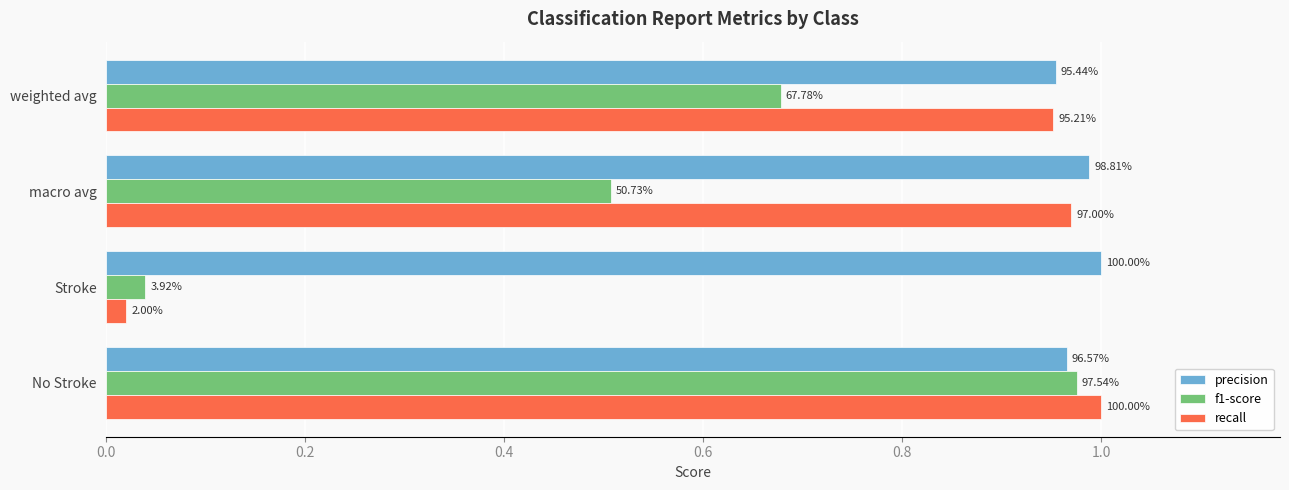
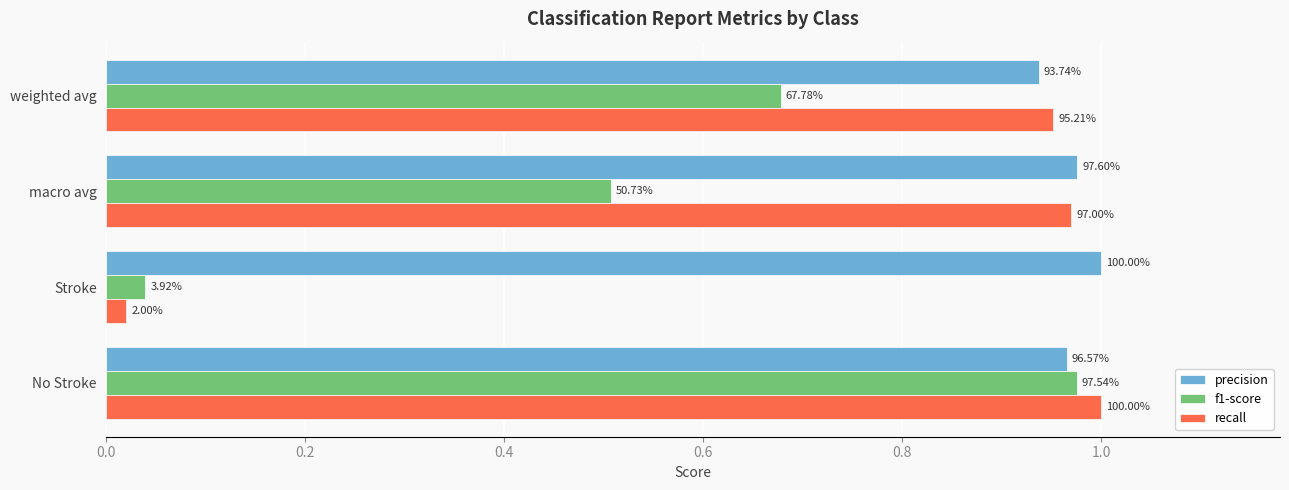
  {
    "precision": {
-     "weighted avg": "95.44%",
-     "macro avg": "98.81%",
+     "weighted avg": "93.74%",
+     "macro avg": "97.60%",
      "Stroke": "100.00%",
      "No Stroke": "96.57%"
    },
    "f1-score": {
      "weighted avg": "67.78%",
      "macro avg": "50.73%",
      "Stroke": "3.92%",
      "No Stroke": "97.54%"
    },
    "recall": {
      "weighted avg": "95.21%",
      "macro avg": "97.00%",
      "Stroke": "2.00%",
      "No Stroke": "100.00%"
    }
  }
